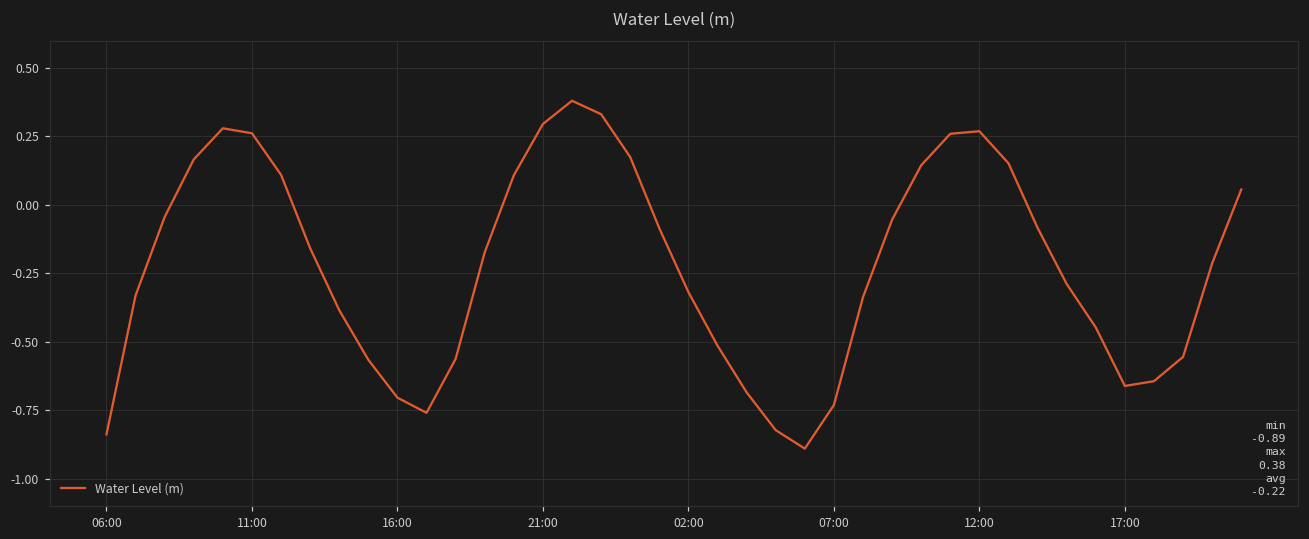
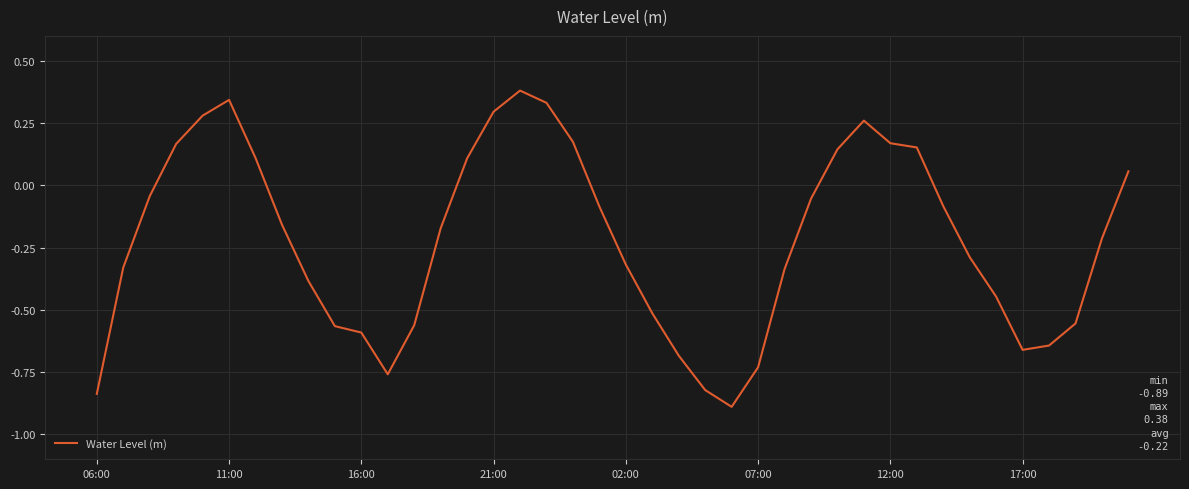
  {
    "06:00": -0.84,
-   "11:00": 0.26,
-   "16:00": -0.70,
+   "11:00": 0.34,
+   "16:00": -0.59,
    "21:00": 0.30,
    "02:00": -0.32,
    "07:00": -0.73,
-   "12:00": 0.27,
+   "12:00": 0.17,
    "17:00": -0.66
  }
